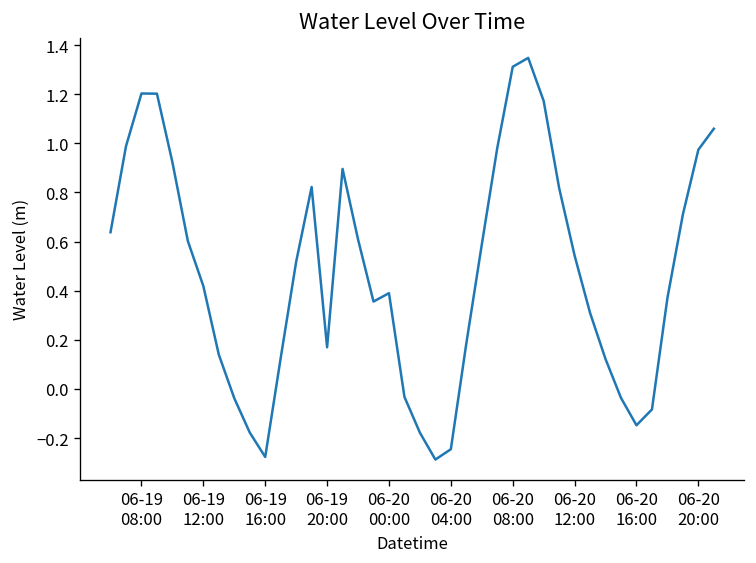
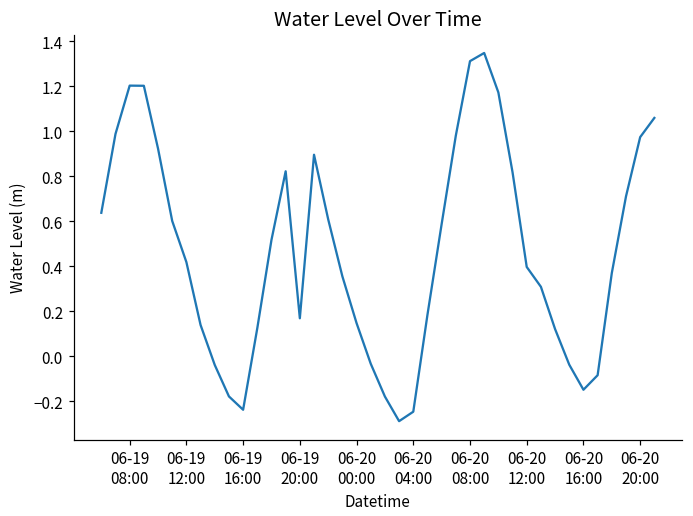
  {
    "06-19 08:00": 1.20,
    "06-19 12:00": 0.42,
-   "06-19 16:00": -0.28,
+   "06-19 16:00": -0.24,
    "06-19 20:00": 0.17,
-   "06-20 00:00": 0.39,
+   "06-20 00:00": 0.15,
    "06-20 04:00": -0.25,
    "06-20 08:00": 1.31,
-   "06-20 12:00": 0.54,
+   "06-20 12:00": 0.40,
    "06-20 16:00": -0.15,
    "06-20 20:00": 0.97
  }
